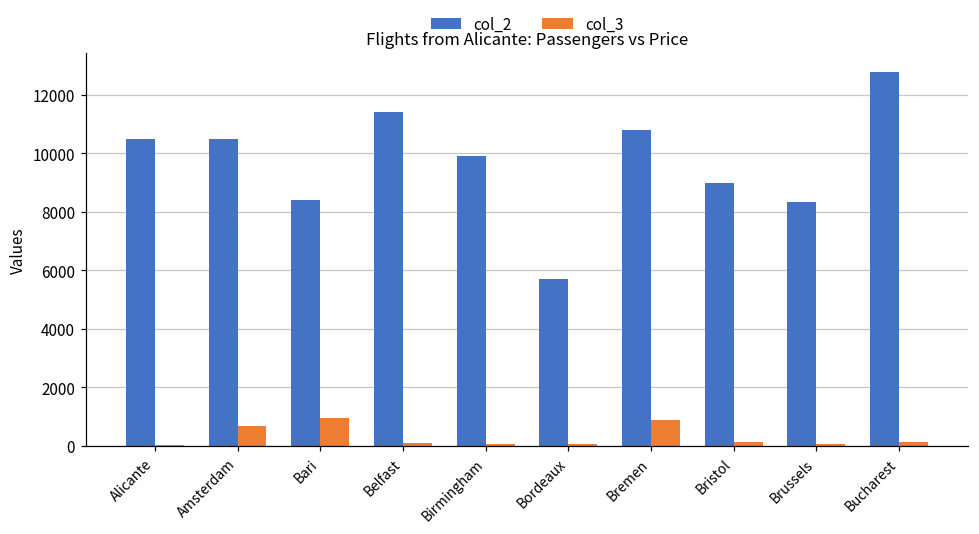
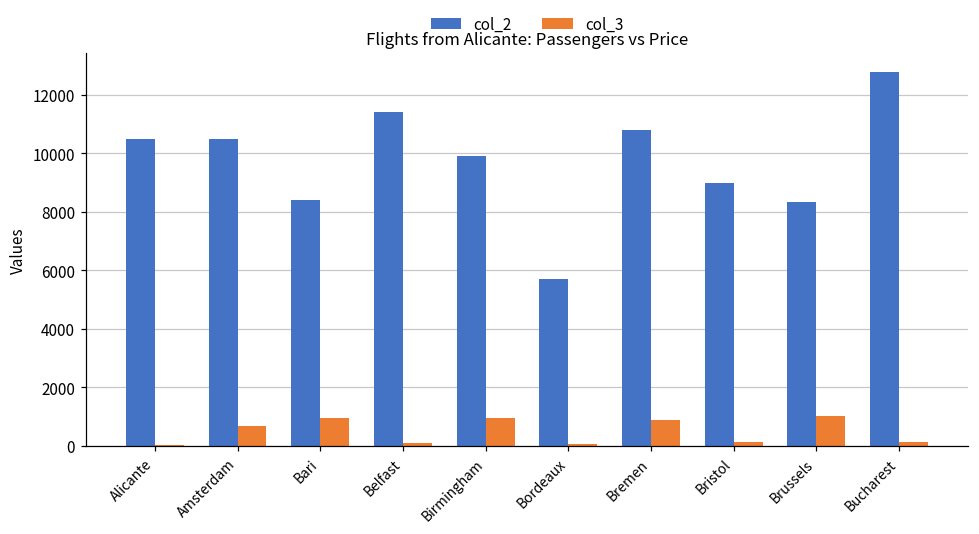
  {
    "col_2": {
      "Alicante": 10500,
      "Amsterdam": 10500,
      "Bari": 8400,
      "Belfast": 11400,
      "Birmingham": 9900,
      "Bordeaux": 5700,
      "Bremen": 10800,
      "Bristol": 9000,
      "Brussels": 8400,
      "Bucharest": 12800
    },
    "col_3": {
      "Amsterdam": 700,
      "Bari": 900,
      "Belfast": 100,
-     "Birmingham": 100,
+     "Birmingham": 1000,
      "Bremen": 900,
      "Bristol": 100,
-     "Brussels": 100,
+     "Brussels": 1000,
      "Bucharest": 100
    }
  }
